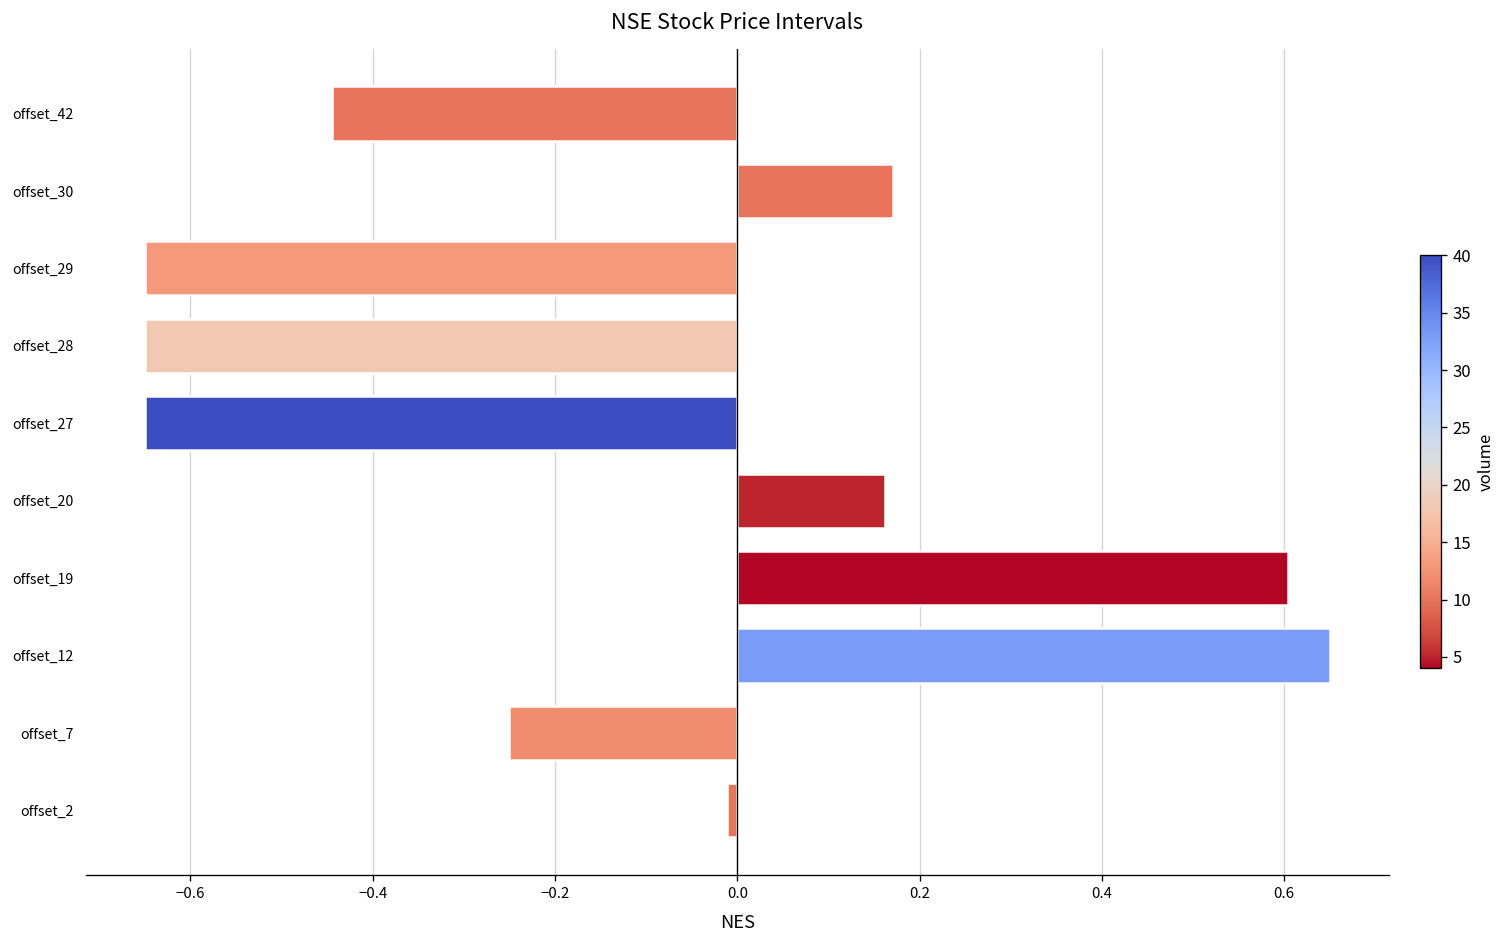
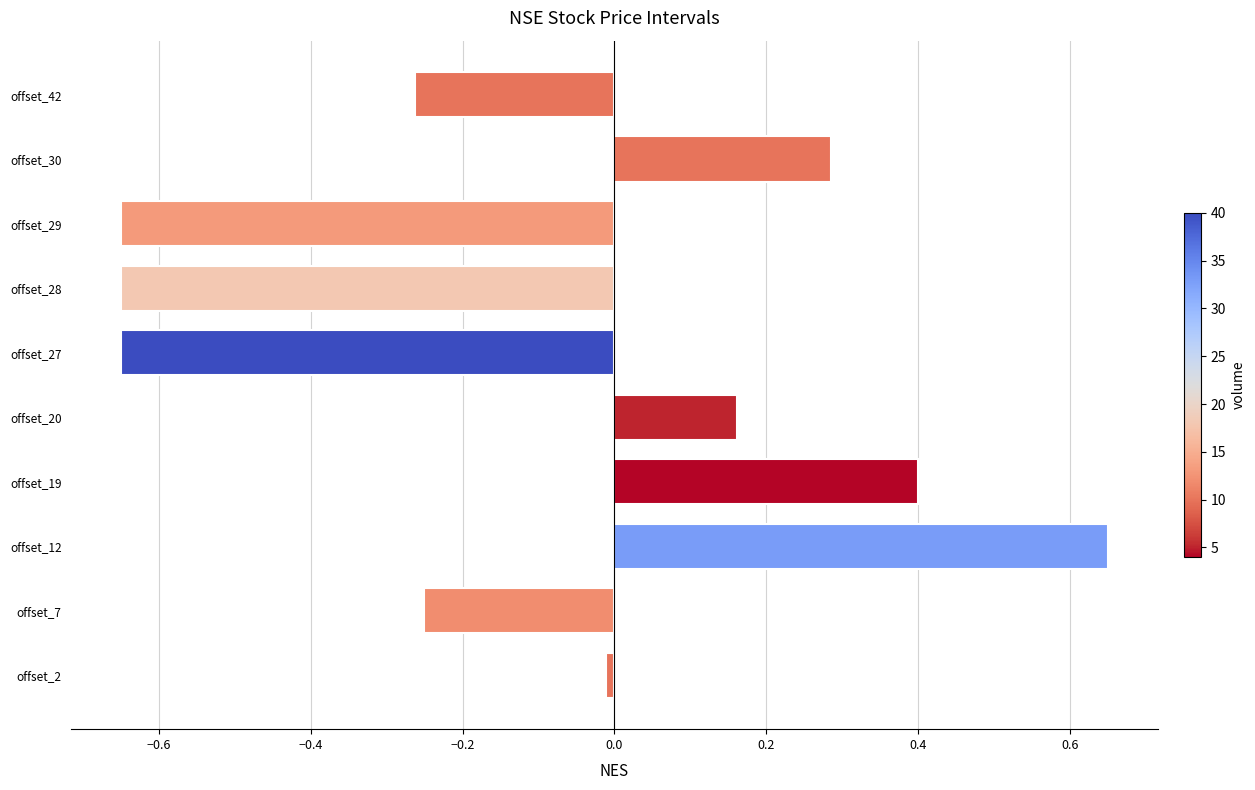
  {
-   "offset_42": -0.44,
-   "offset_30": 0.17,
+   "offset_42": -0.26,
+   "offset_30": 0.29,
    "offset_29": -0.65,
    "offset_28": -0.65,
    "offset_27": -0.65,
    "offset_20": 0.16,
-   "offset_19": 0.60,
+   "offset_19": 0.40,
    "offset_12": 0.65,
    "offset_7": -0.25,
    "offset_2": -0.01
  }
